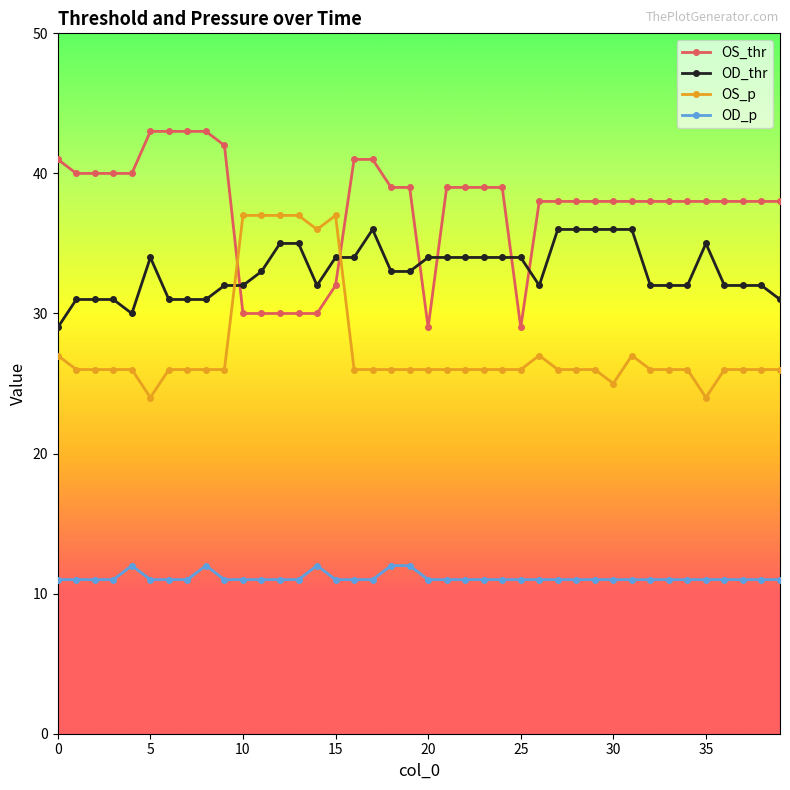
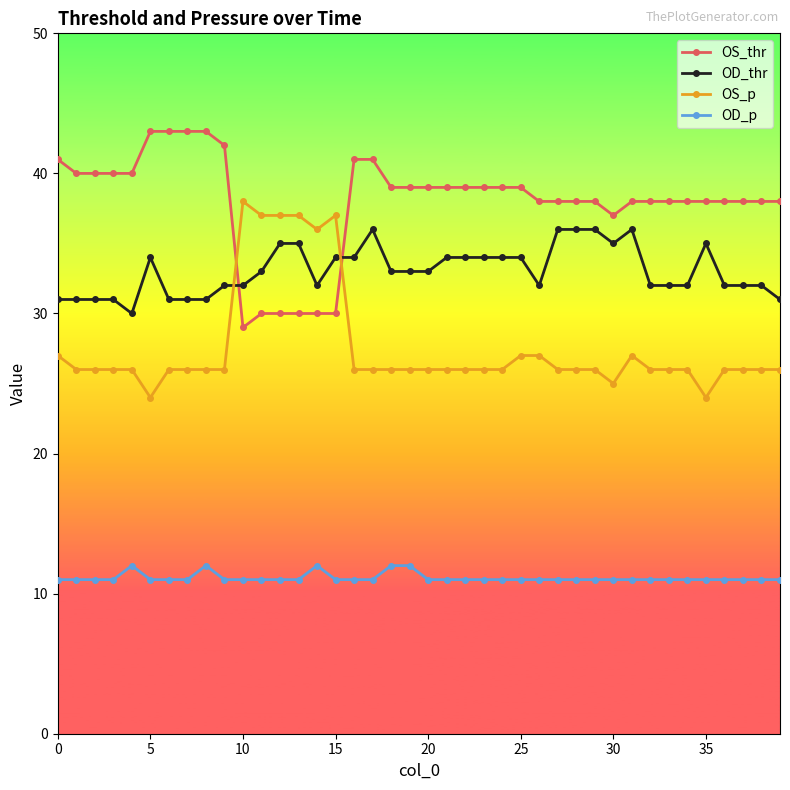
  {
    "OS_thr": {
      "0": 41,
      "5": 43,
-     "10": 30,
-     "15": 32,
-     "20": 29,
-     "25": 29,
-     "30": 38,
+     "10": 29,
+     "15": 30,
+     "20": 39,
+     "25": 39,
+     "30": 37,
      "35": 38
    },
    "OD_thr": {
-     "0": 29,
+     "0": 31,
      "5": 34,
      "10": 32,
      "15": 34,
-     "20": 34,
+     "20": 33,
      "25": 34,
-     "30": 36,
+     "30": 35,
      "35": 35
    },
    "OS_p": {
      "0": 27,
      "5": 24,
-     "10": 37,
+     "10": 38,
      "15": 37,
      "20": 26,
-     "25": 26,
+     "25": 27,
      "30": 25,
      "35": 24
    },
    "OD_p": {
      "0": 11,
      "5": 11,
      "10": 11,
      "15": 11,
      "20": 11,
      "25": 11,
      "30": 11,
      "35": 11
    }
  }
